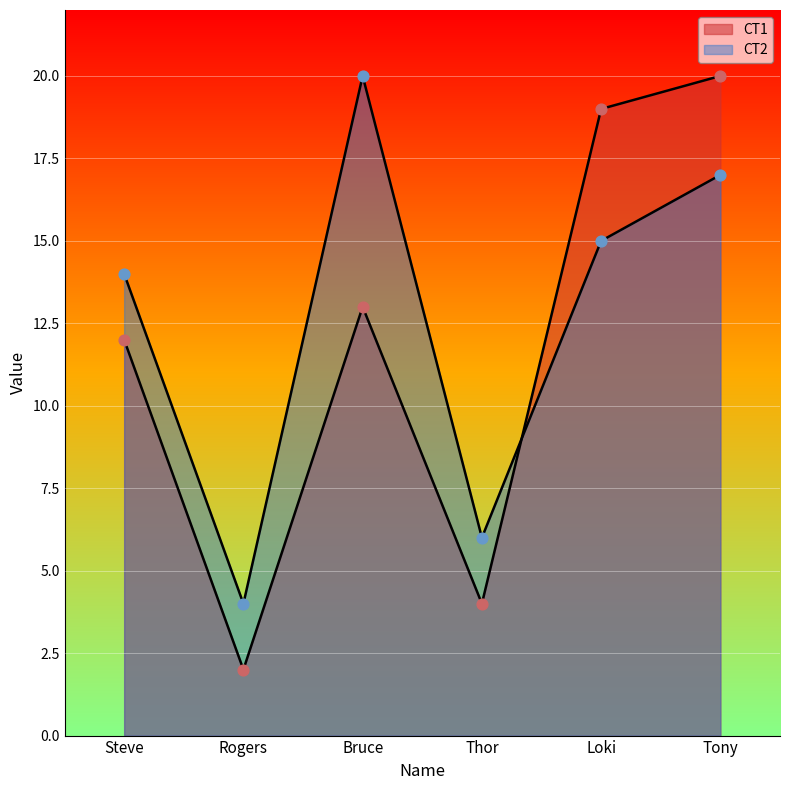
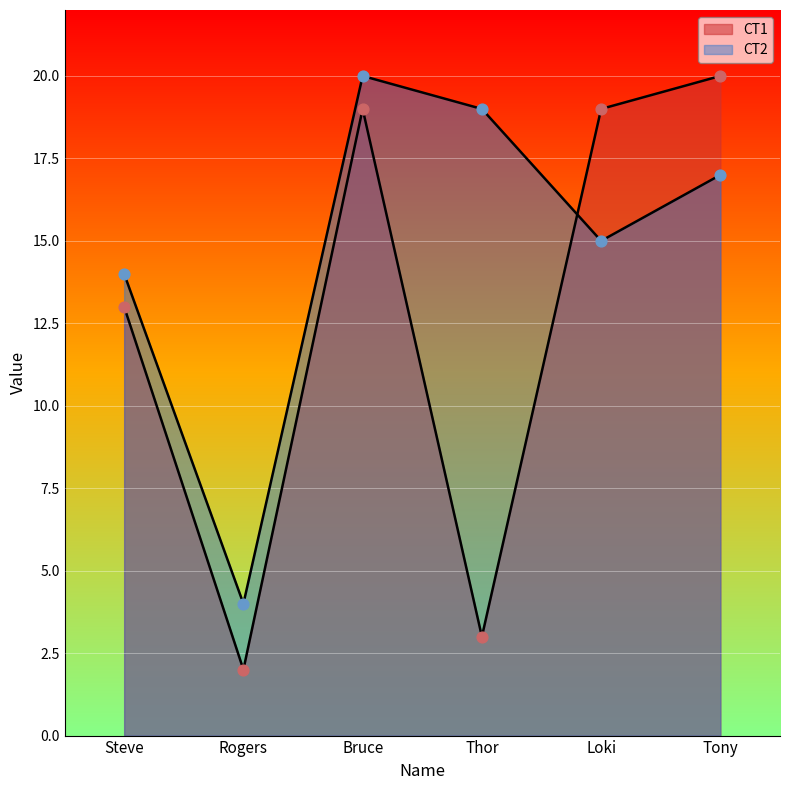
  {
    "CT1": {
-     "Steve": 12,
+     "Steve": 13,
      "Rogers": 2,
-     "Bruce": 13,
-     "Thor": 4,
+     "Bruce": 19,
+     "Thor": 3,
      "Loki": 19,
      "Tony": 20
    },
    "CT2": {
      "Steve": 14,
      "Rogers": 4,
      "Bruce": 20,
-     "Thor": 6,
+     "Thor": 19,
      "Loki": 15,
      "Tony": 17
    }
  }
